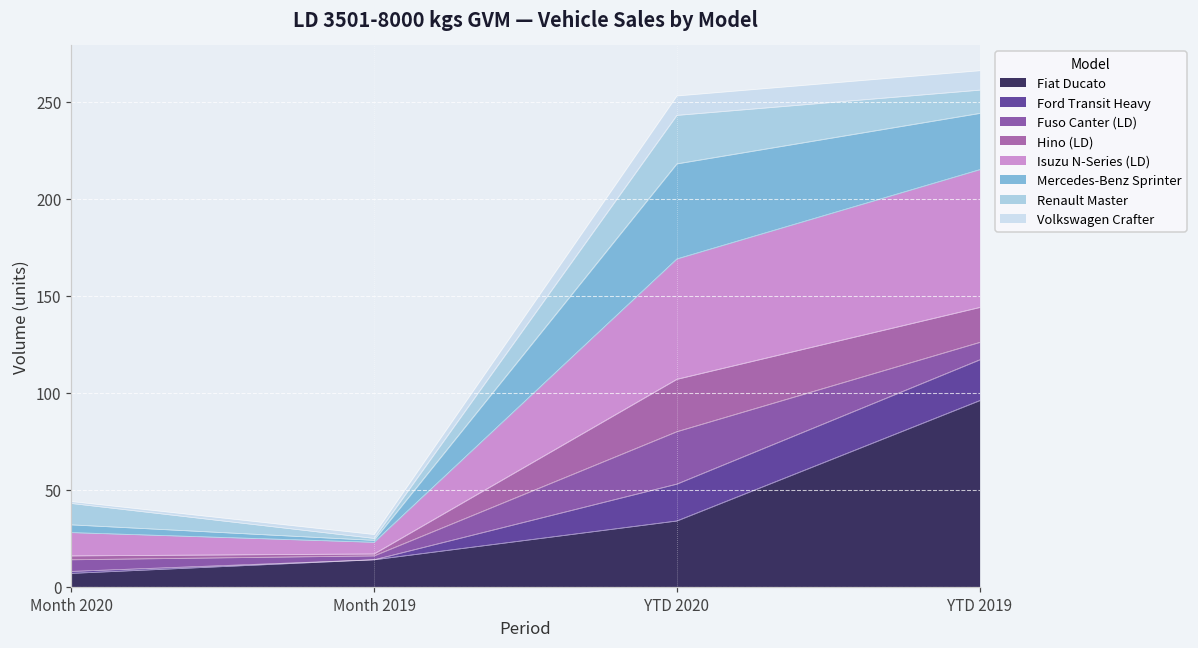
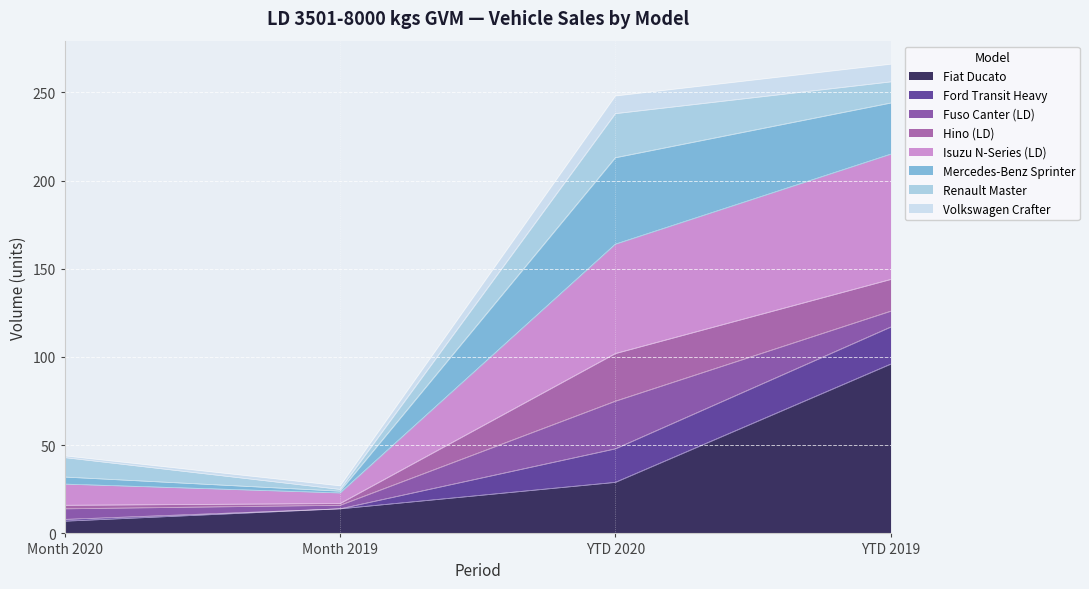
  {
    "Fiat Ducato": {
-     "YTD 2020": 34,
+     "YTD 2020": 29,
      "YTD 2019": 96
    },
    "Isuzu N-Series (LD)": {
      "Month 2020": 12,
      "YTD 2020": 62,
      "YTD 2019": 71
    }
  }
